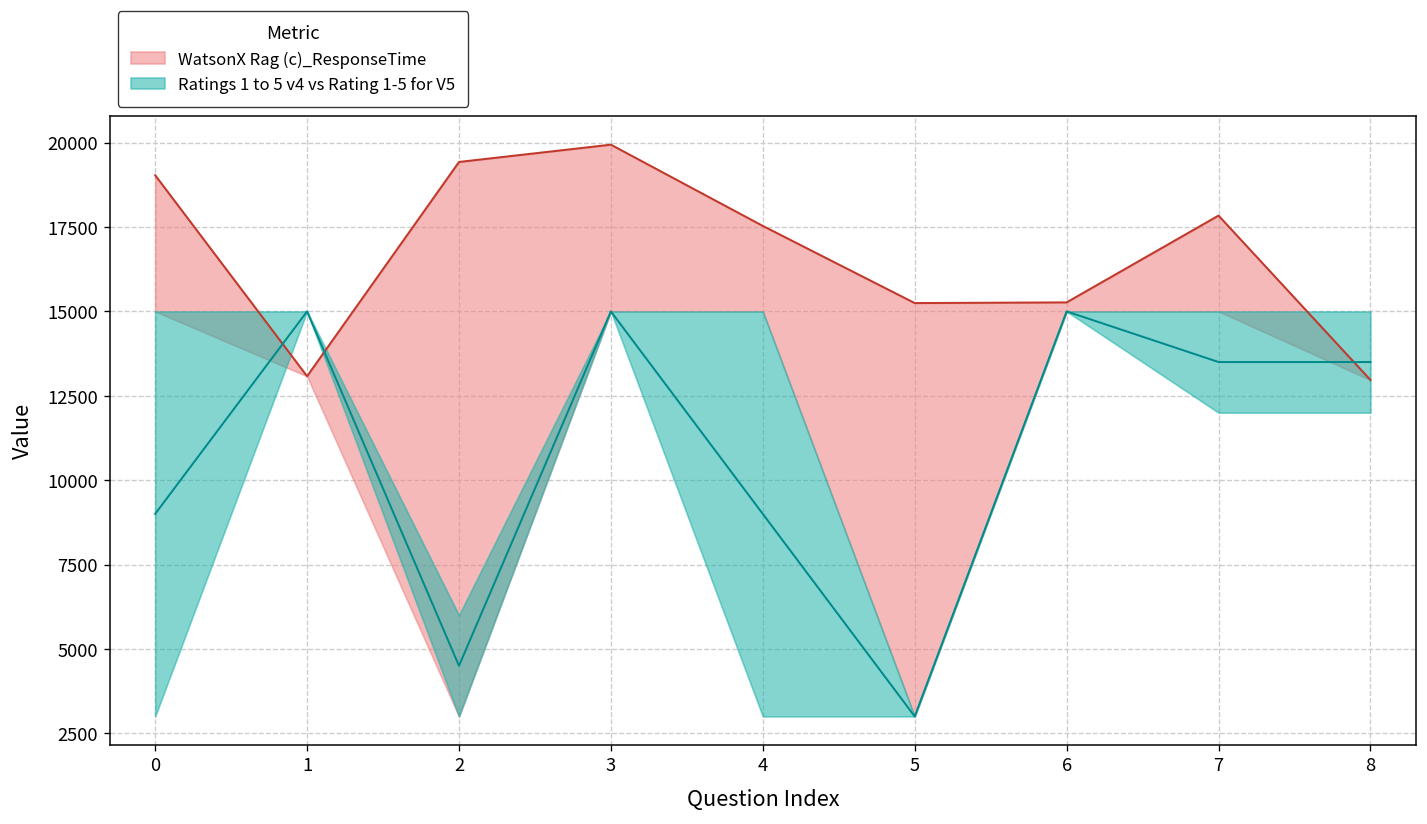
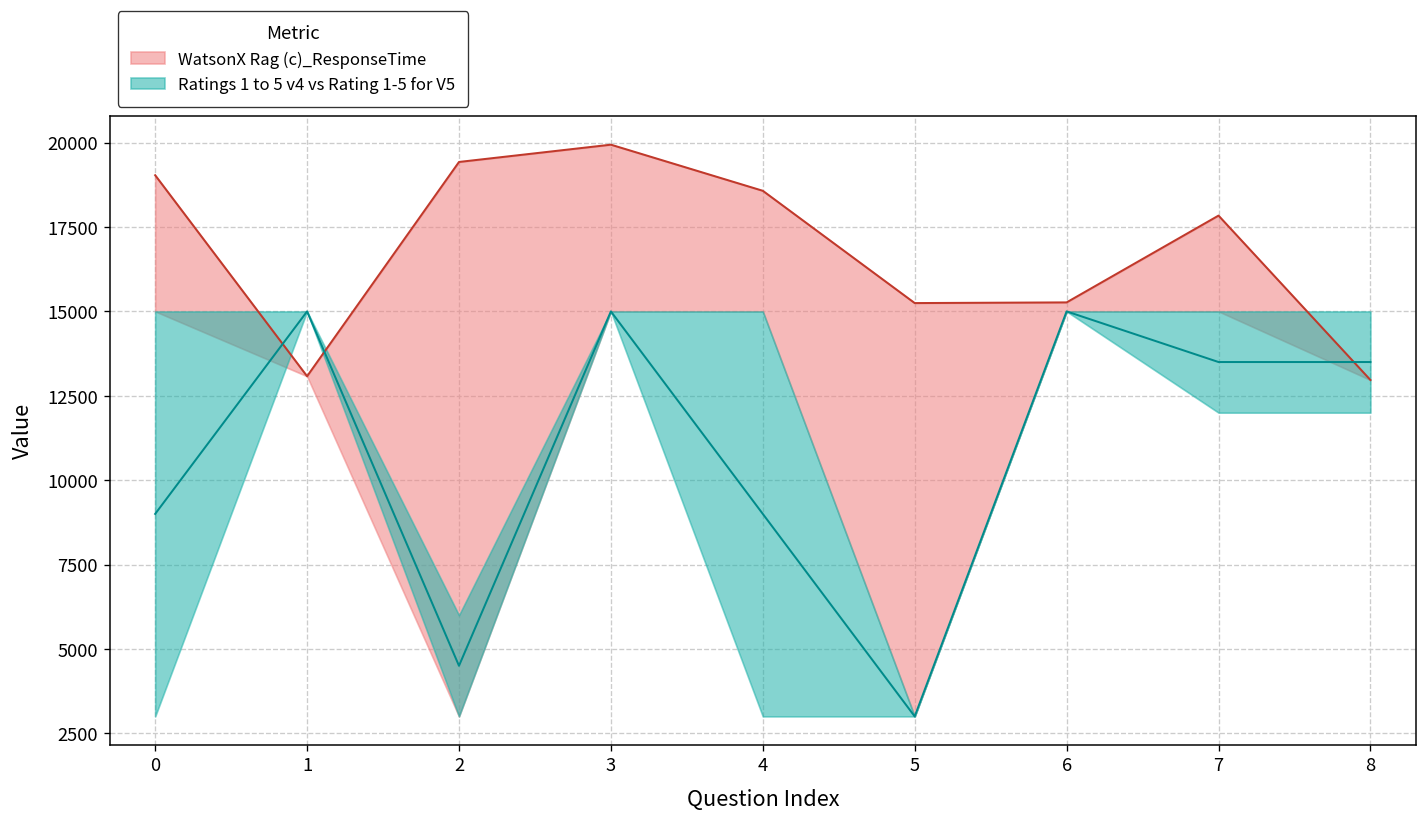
  {
    "WatsonX Rag (c)_ResponseTime": {
      "0": 19000,
      "1": 13100,
      "2": 19400,
      "3": 19900,
-     "4": 17500,
+     "4": 18600,
      "5": 15200,
      "6": 15300,
      "7": 17800,
      "8": 13000
    }
  }
